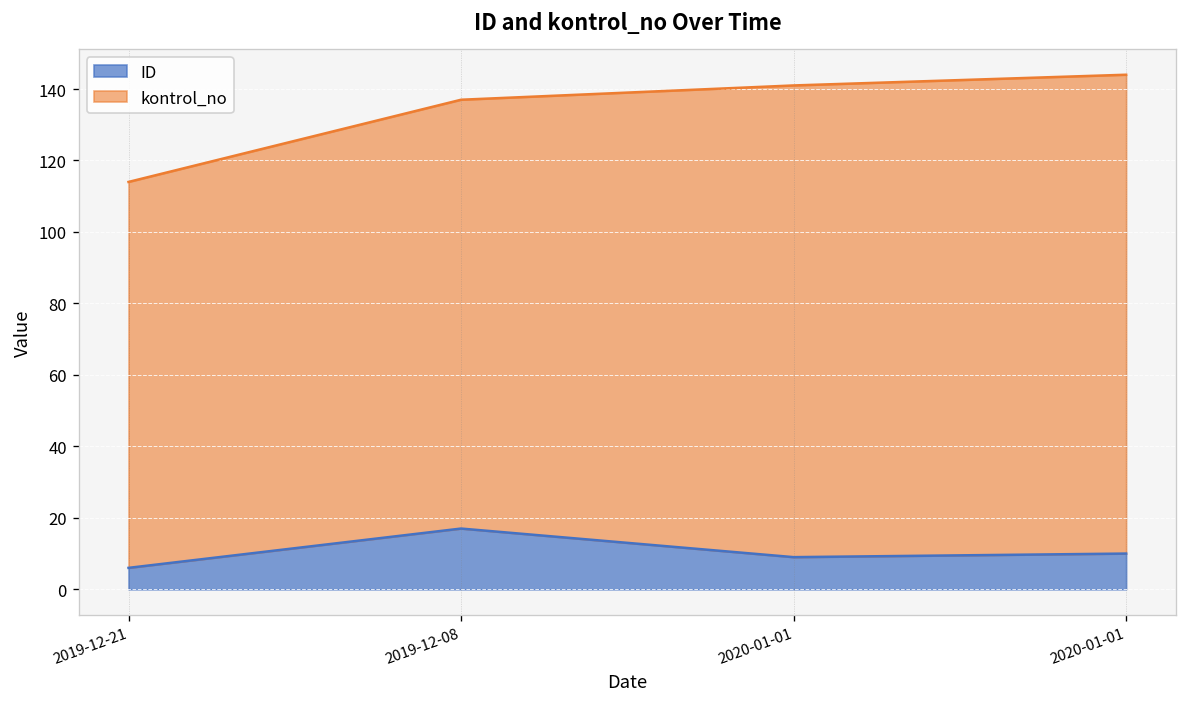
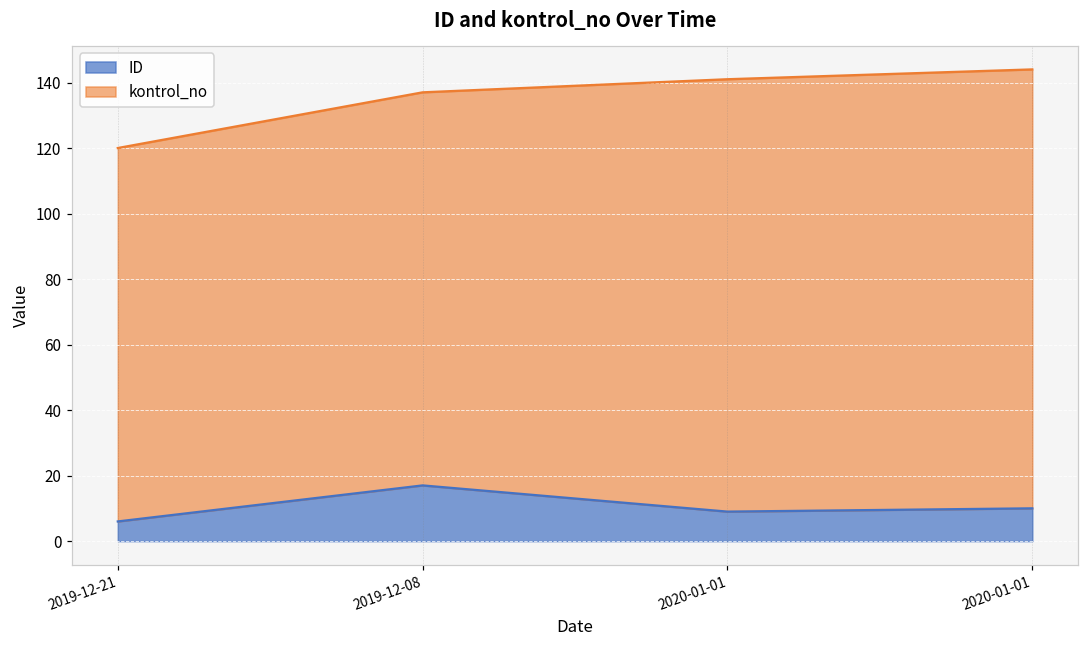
  {
    "ID": {
      "2019-12-21": 6,
      "2019-12-08": 17
    },
    "kontrol_no": {
-     "2019-12-21": 108,
+     "2019-12-21": 114,
      "2019-12-08": 120
    }
  }
